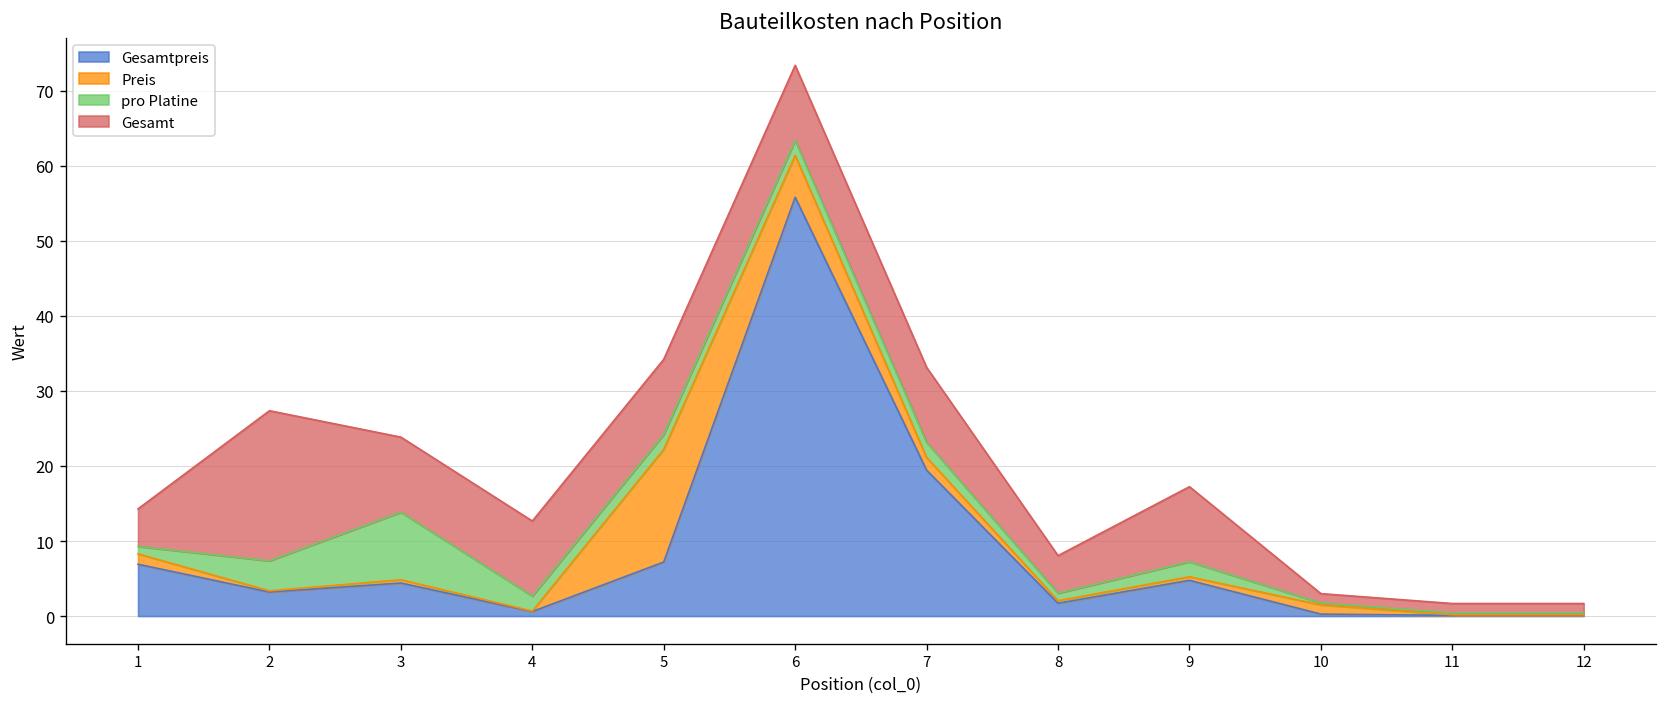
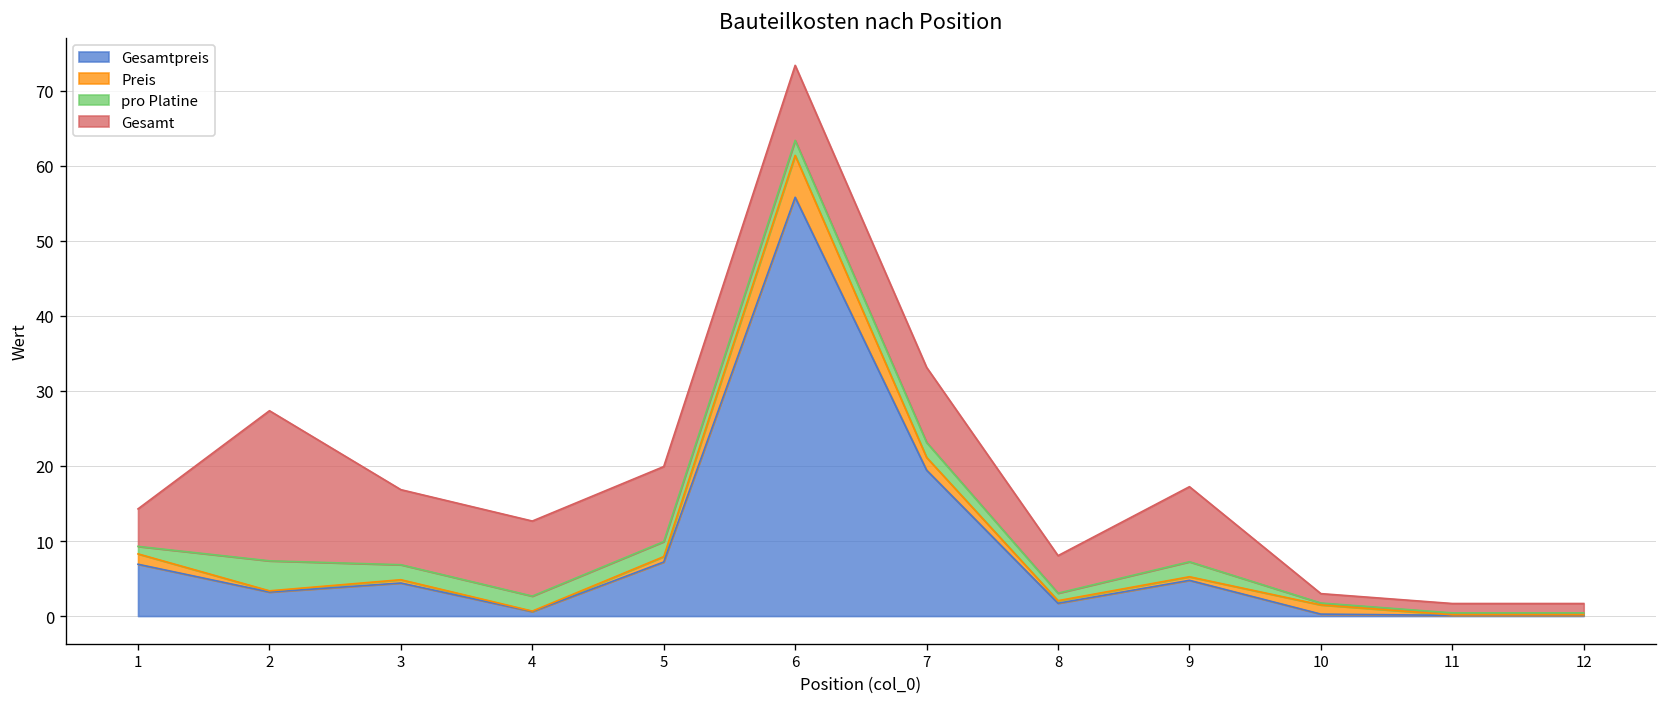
  {
    "Gesamtpreis": {
      "1": 7,
      "3": 4,
      "5": 7,
      "6": 56,
      "7": 19,
      "9": 5,
      "10": 0
    },
    "Preis": {
      "1": 1,
      "3": 0,
-     "5": 15,
+     "5": 1,
      "6": 6,
      "7": 2,
      "9": 0
    },
    "pro Platine": {
      "1": 1,
      "2": 4,
-     "3": 9,
+     "3": 2,
      "4": 2,
      "5": 2,
      "6": 2,
      "7": 2,
      "8": 1,
      "9": 2
    },
    "Gesamt": {
      "1": 5,
      "2": 20,
      "3": 10,
      "4": 10,
      "5": 10,
      "6": 10,
      "7": 10,
      "8": 5,
      "9": 10,
      "10": 1,
      "11": 1,
      "12": 1
    }
  }
